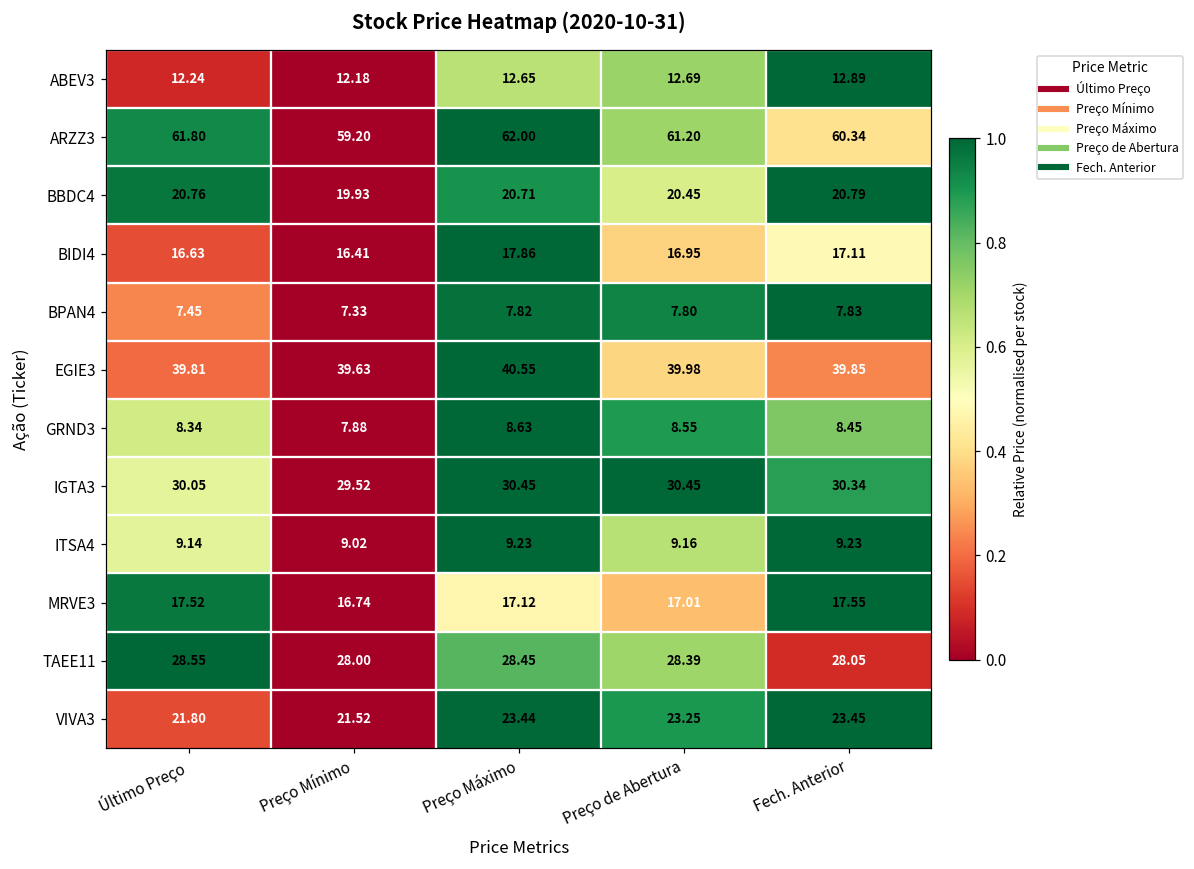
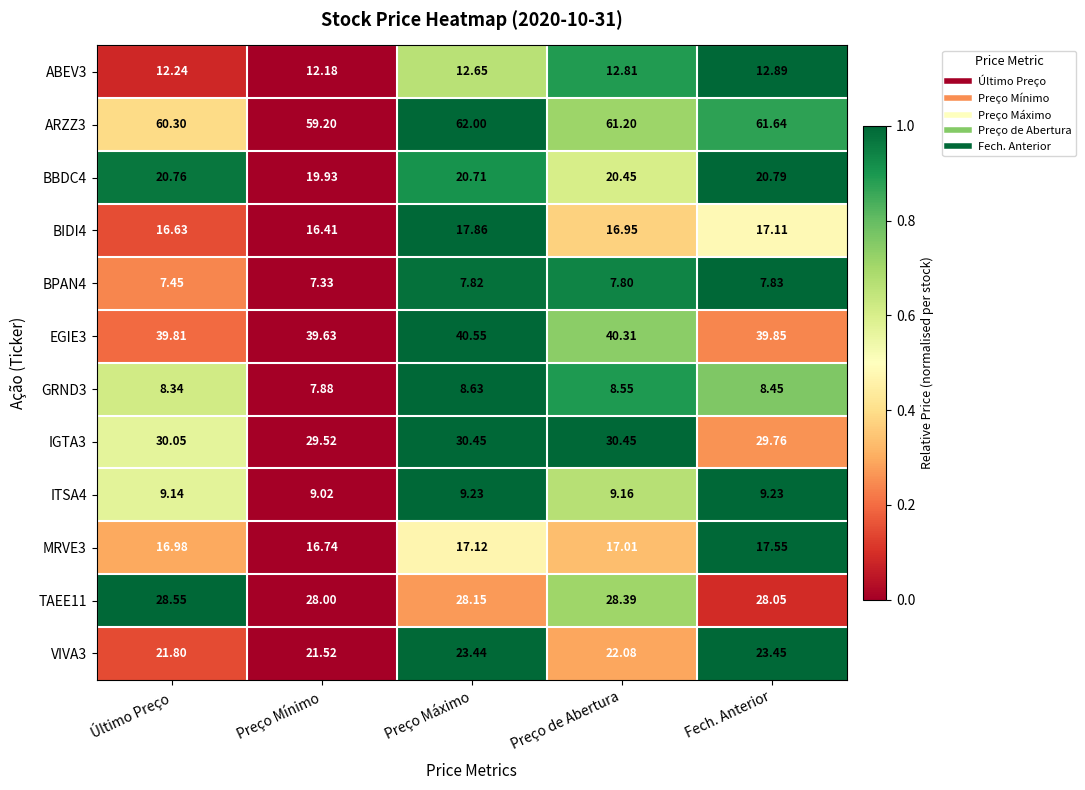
  {
    "ABEV3": {
      "Último Preço": 12.24,
      "Preço Mínimo": 12.18,
      "Preço Máximo": 12.65,
-     "Preço de Abertura": 12.69,
+     "Preço de Abertura": 12.81,
      "Fech. Anterior": 12.89
    },
    "ARZZ3": {
-     "Último Preço": 61.80,
+     "Último Preço": 60.30,
      "Preço Mínimo": 59.20,
      "Preço Máximo": 62.00,
      "Preço de Abertura": 61.20,
-     "Fech. Anterior": 60.34
+     "Fech. Anterior": 61.64
    },
    "BBDC4": {
      "Último Preço": 20.76,
      "Preço Mínimo": 19.93,
      "Preço Máximo": 20.71,
      "Preço de Abertura": 20.45,
      "Fech. Anterior": 20.79
    },
    "BIDI4": {
      "Último Preço": 16.63,
      "Preço Mínimo": 16.41,
      "Preço Máximo": 17.86,
      "Preço de Abertura": 16.95,
      "Fech. Anterior": 17.11
    },
    "BPAN4": {
      "Último Preço": 7.45,
      "Preço Mínimo": 7.33,
      "Preço Máximo": 7.82,
      "Preço de Abertura": 7.80,
      "Fech. Anterior": 7.83
    },
    "EGIE3": {
      "Último Preço": 39.81,
      "Preço Mínimo": 39.63,
      "Preço Máximo": 40.55,
-     "Preço de Abertura": 39.98,
+     "Preço de Abertura": 40.31,
      "Fech. Anterior": 39.85
    },
    "GRND3": {
      "Último Preço": 8.34,
      "Preço Mínimo": 7.88,
      "Preço Máximo": 8.63,
      "Preço de Abertura": 8.55,
      "Fech. Anterior": 8.45
    },
    "IGTA3": {
      "Último Preço": 30.05,
      "Preço Mínimo": 29.52,
      "Preço Máximo": 30.45,
      "Preço de Abertura": 30.45,
-     "Fech. Anterior": 30.34
+     "Fech. Anterior": 29.76
    },
    "ITSA4": {
      "Último Preço": 9.14,
      "Preço Mínimo": 9.02,
      "Preço Máximo": 9.23,
      "Preço de Abertura": 9.16,
      "Fech. Anterior": 9.23
    },
    "MRVE3": {
-     "Último Preço": 17.52,
+     "Último Preço": 16.98,
      "Preço Mínimo": 16.74,
      "Preço Máximo": 17.12,
      "Preço de Abertura": 17.01,
      "Fech. Anterior": 17.55
    },
    "TAEE11": {
      "Último Preço": 28.55,
      "Preço Mínimo": 28.00,
-     "Preço Máximo": 28.45,
+     "Preço Máximo": 28.15,
      "Preço de Abertura": 28.39,
      "Fech. Anterior": 28.05
    },
    "VIVA3": {
      "Último Preço": 21.80,
      "Preço Mínimo": 21.52,
      "Preço Máximo": 23.44,
-     "Preço de Abertura": 23.25,
+     "Preço de Abertura": 22.08,
      "Fech. Anterior": 23.45
    }
  }
